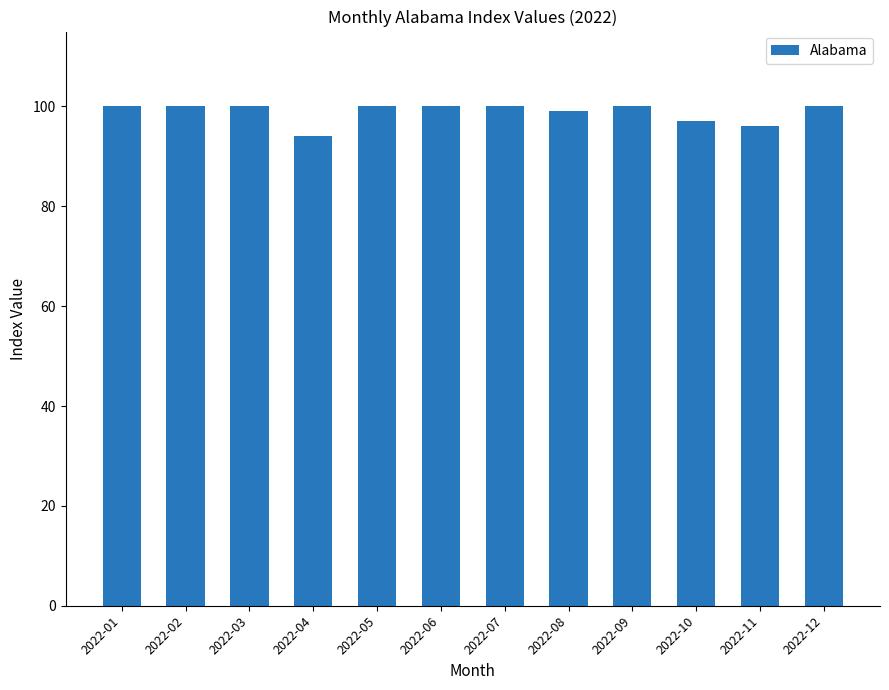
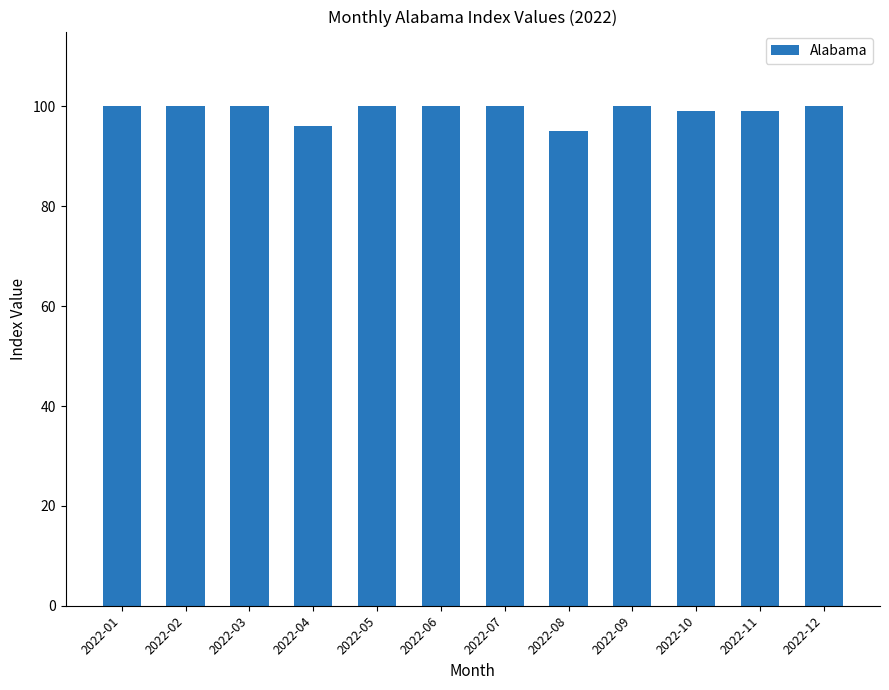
  {
    "2022-01": 100,
    "2022-02": 100,
    "2022-03": 100,
-   "2022-04": 94,
+   "2022-04": 96,
    "2022-05": 100,
    "2022-06": 100,
    "2022-07": 100,
-   "2022-08": 99,
+   "2022-08": 95,
    "2022-09": 100,
-   "2022-10": 97,
-   "2022-11": 96,
+   "2022-10": 99,
+   "2022-11": 99,
    "2022-12": 100
  }
